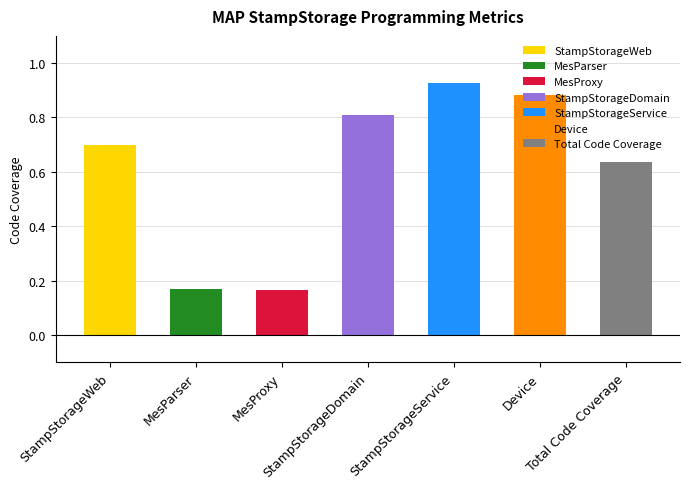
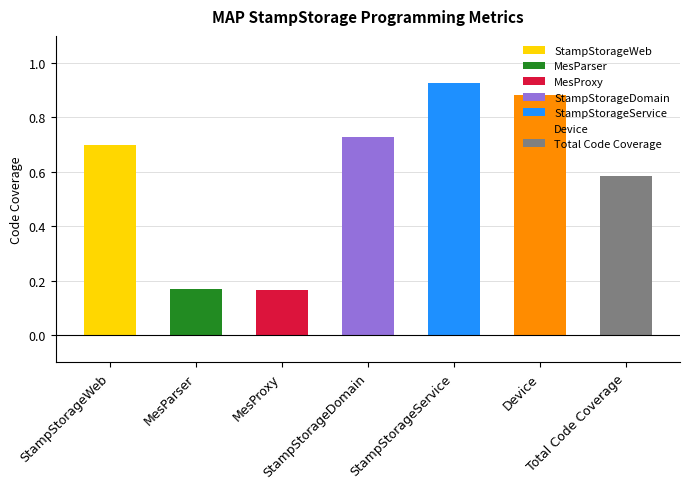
  {
    "StampStorageWeb": 0.70,
    "MesParser": 0.17,
    "MesProxy": 0.17,
-   "StampStorageDomain": 0.81,
+   "StampStorageDomain": 0.73,
    "StampStorageService": 0.93,
    "Device": 0.88,
-   "Total Code Coverage": 0.64
+   "Total Code Coverage": 0.59
  }
